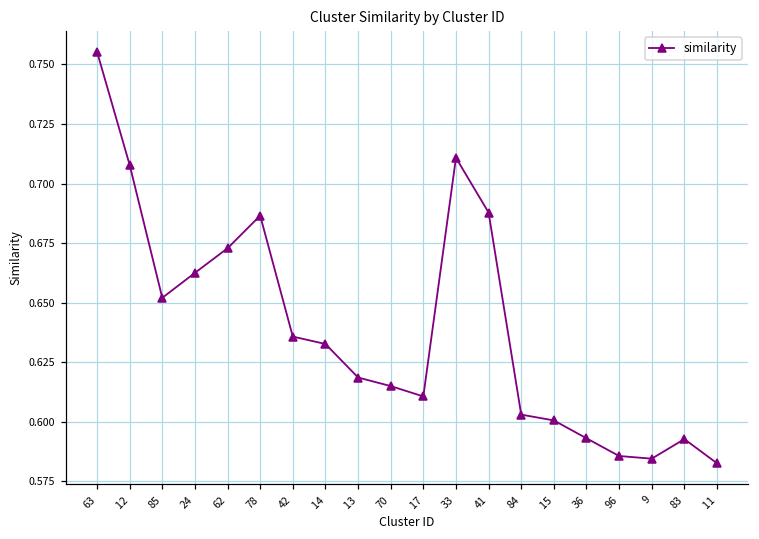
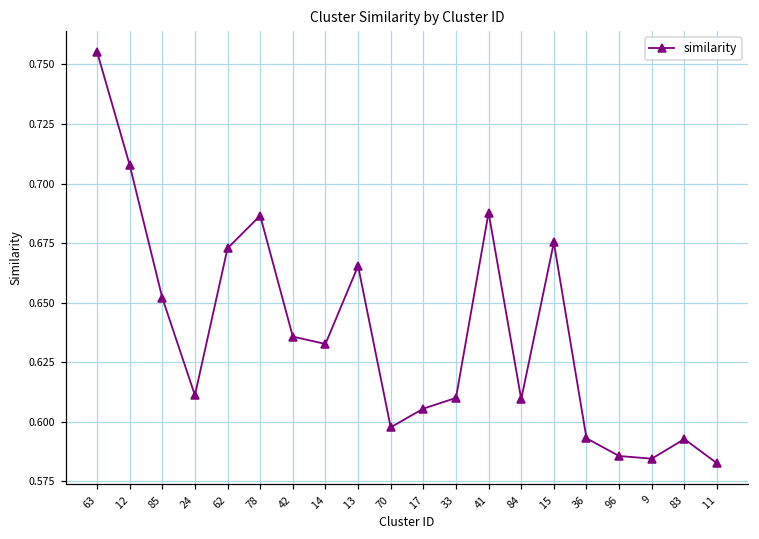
  {
    "63": 0.755,
    "12": 0.708,
    "85": 0.652,
-   "24": 0.663,
+   "24": 0.611,
    "62": 0.673,
    "78": 0.687,
    "42": 0.636,
    "14": 0.633,
-   "13": 0.619,
-   "70": 0.615,
-   "17": 0.611,
-   "33": 0.711,
+   "13": 0.665,
+   "70": 0.598,
+   "17": 0.605,
+   "33": 0.610,
    "41": 0.688,
-   "84": 0.603,
-   "15": 0.601,
+   "84": 0.609,
+   "15": 0.675,
    "36": 0.593,
    "96": 0.586,
    "9": 0.584,
    "83": 0.593,
    "11": 0.583
  }
